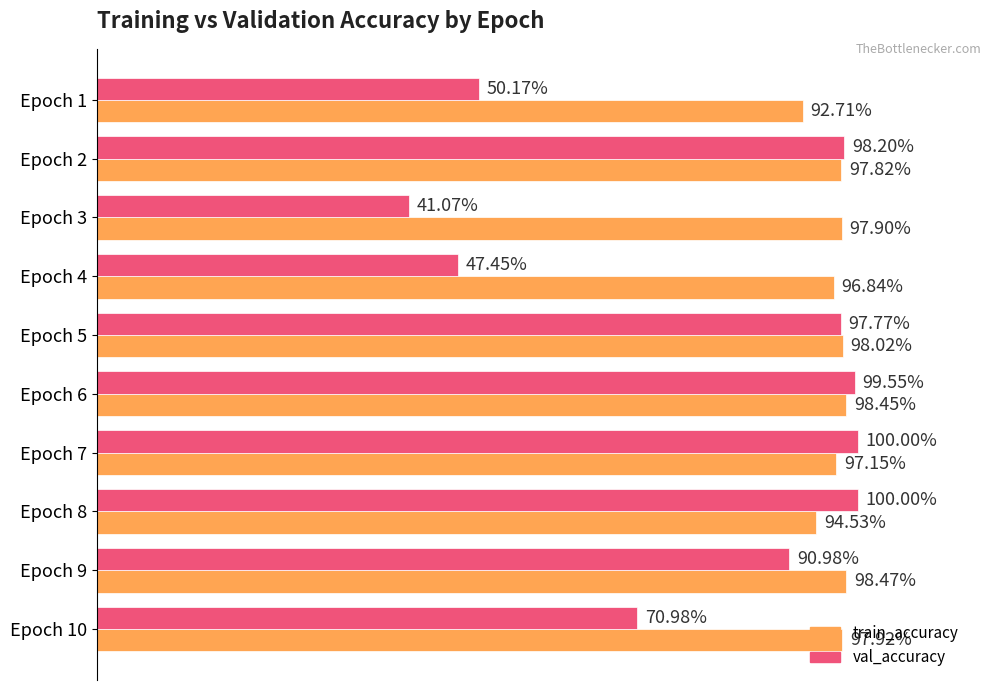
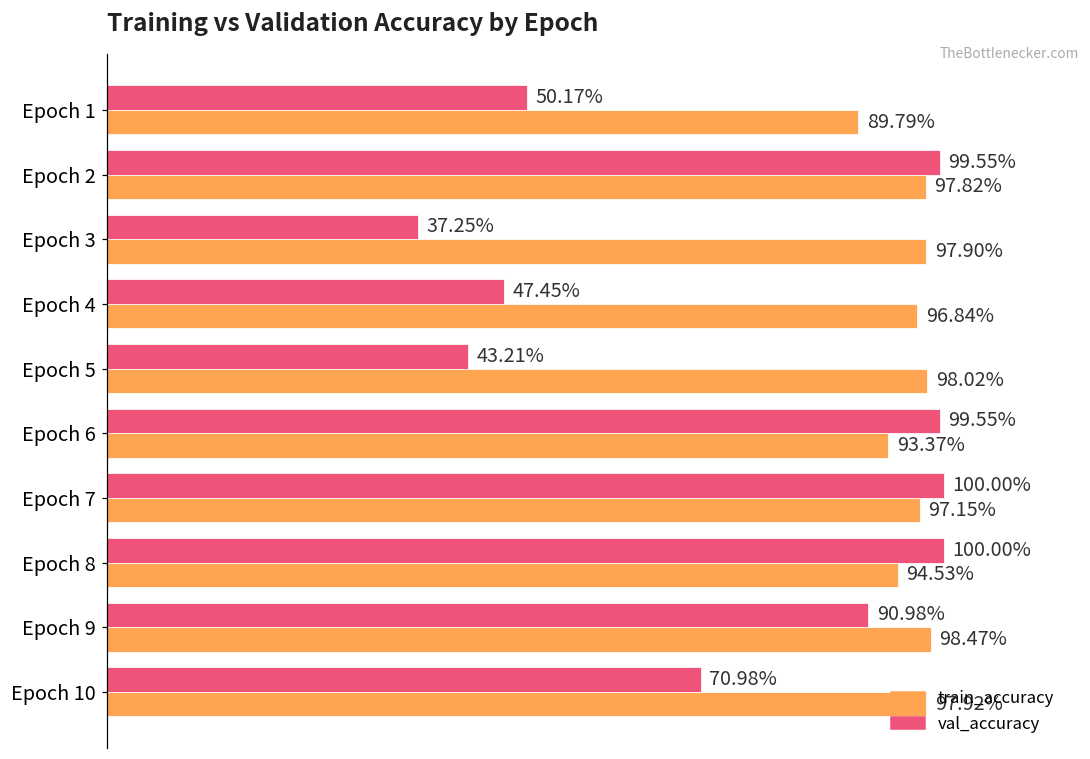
  {
    "train_accuracy": {
-     "Epoch 1": "92.71%",
+     "Epoch 1": "89.79%",
      "Epoch 2": "97.82%",
      "Epoch 3": "97.90%",
      "Epoch 4": "96.84%",
      "Epoch 5": "98.02%",
-     "Epoch 6": "98.45%",
+     "Epoch 6": "93.37%",
      "Epoch 7": "97.15%",
      "Epoch 8": "94.53%",
      "Epoch 9": "98.47%",
      "Epoch 10": "97.92%"
    },
    "val_accuracy": {
      "Epoch 1": "50.17%",
-     "Epoch 2": "98.20%",
-     "Epoch 3": "41.07%",
+     "Epoch 2": "99.55%",
+     "Epoch 3": "37.25%",
      "Epoch 4": "47.45%",
-     "Epoch 5": "97.77%",
+     "Epoch 5": "43.21%",
      "Epoch 6": "99.55%",
      "Epoch 7": "100.00%",
      "Epoch 8": "100.00%",
      "Epoch 9": "90.98%",
      "Epoch 10": "70.98%"
    }
  }
